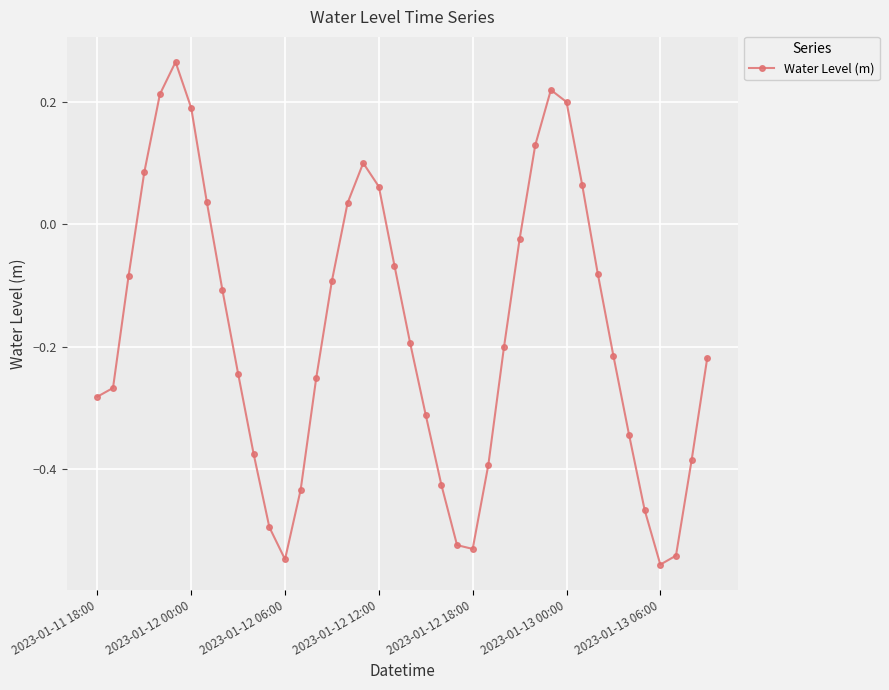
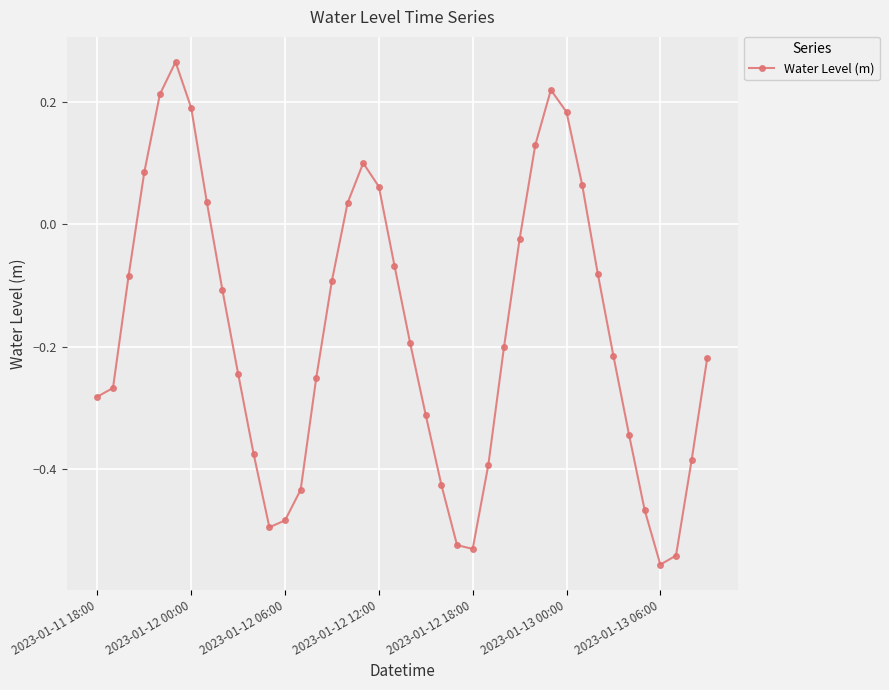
  {
    "2023-01-11 18:00": -0.28,
    "2023-01-12 00:00": 0.19,
-   "2023-01-12 06:00": -0.55,
+   "2023-01-12 06:00": -0.48,
    "2023-01-12 12:00": 0.06,
    "2023-01-12 18:00": -0.53,
-   "2023-01-13 00:00": 0.20,
+   "2023-01-13 00:00": 0.18,
    "2023-01-13 06:00": -0.56
  }
